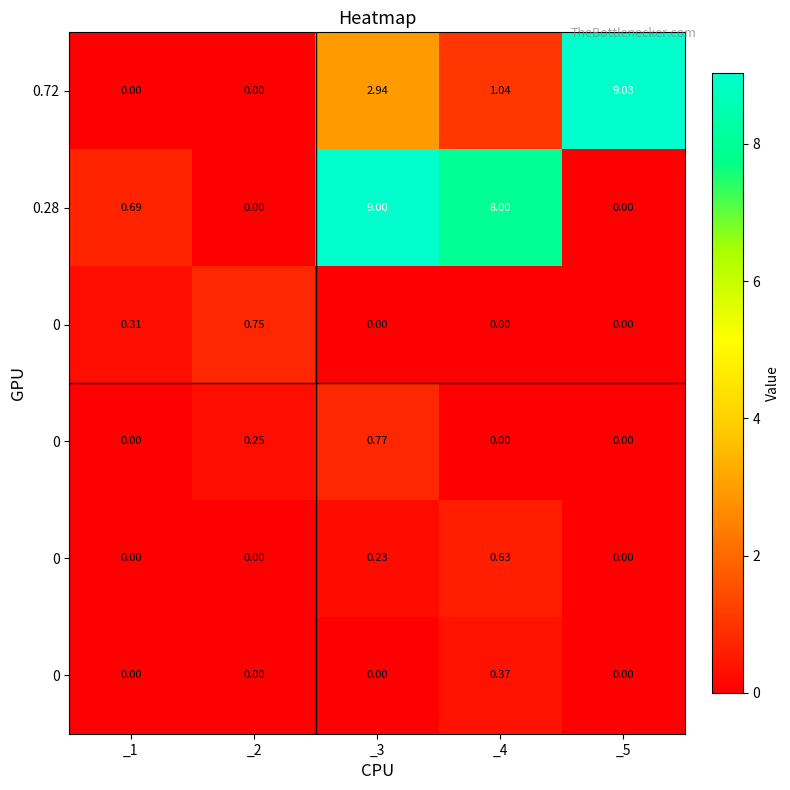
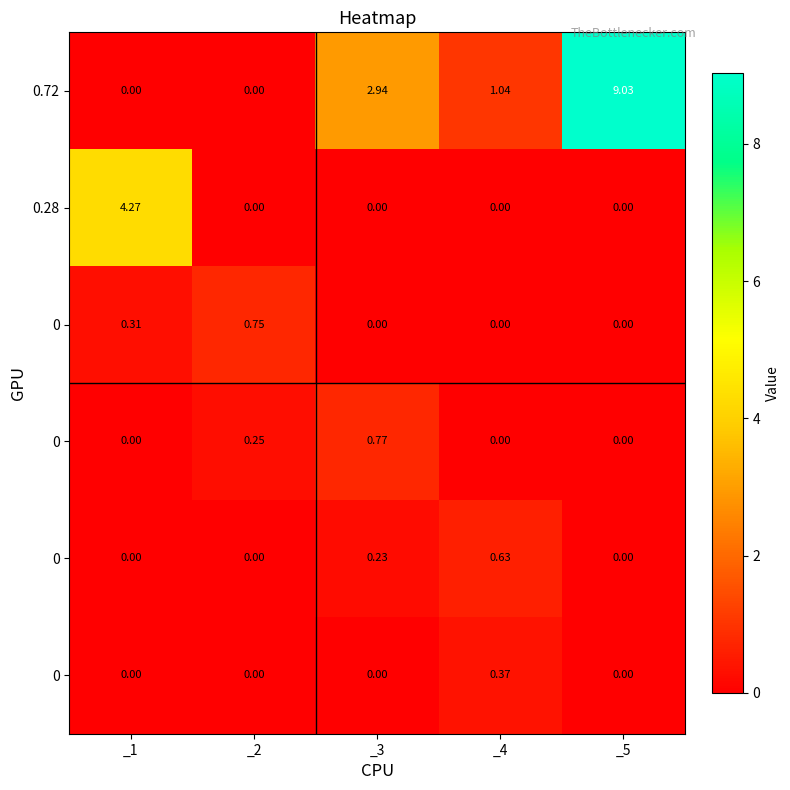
  {
    "0.72": {
      "_1": 0.00,
      "_2": 0.00,
      "_3": 2.94,
      "_4": 1.04,
      "_5": 9.03
    },
    "0.28": {
-     "_1": 0.69,
+     "_1": 4.27,
      "_2": 0.00,
-     "_3": 9.00,
-     "_4": 8.00,
+     "_3": 0.00,
+     "_4": 0.00,
      "_5": 0.00
    }
  }
